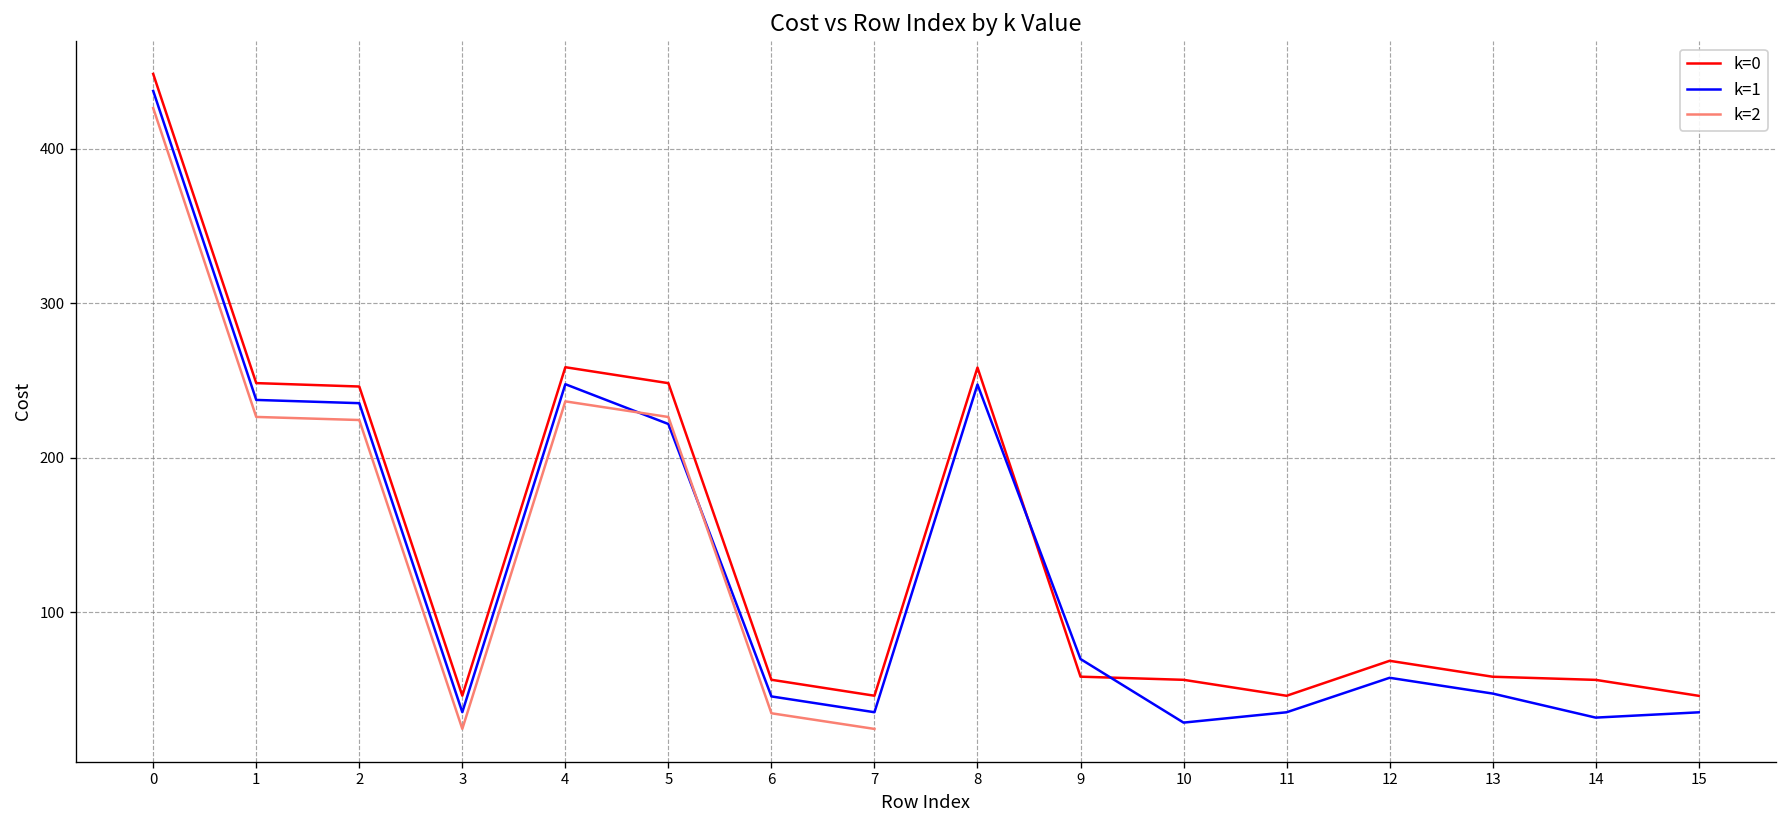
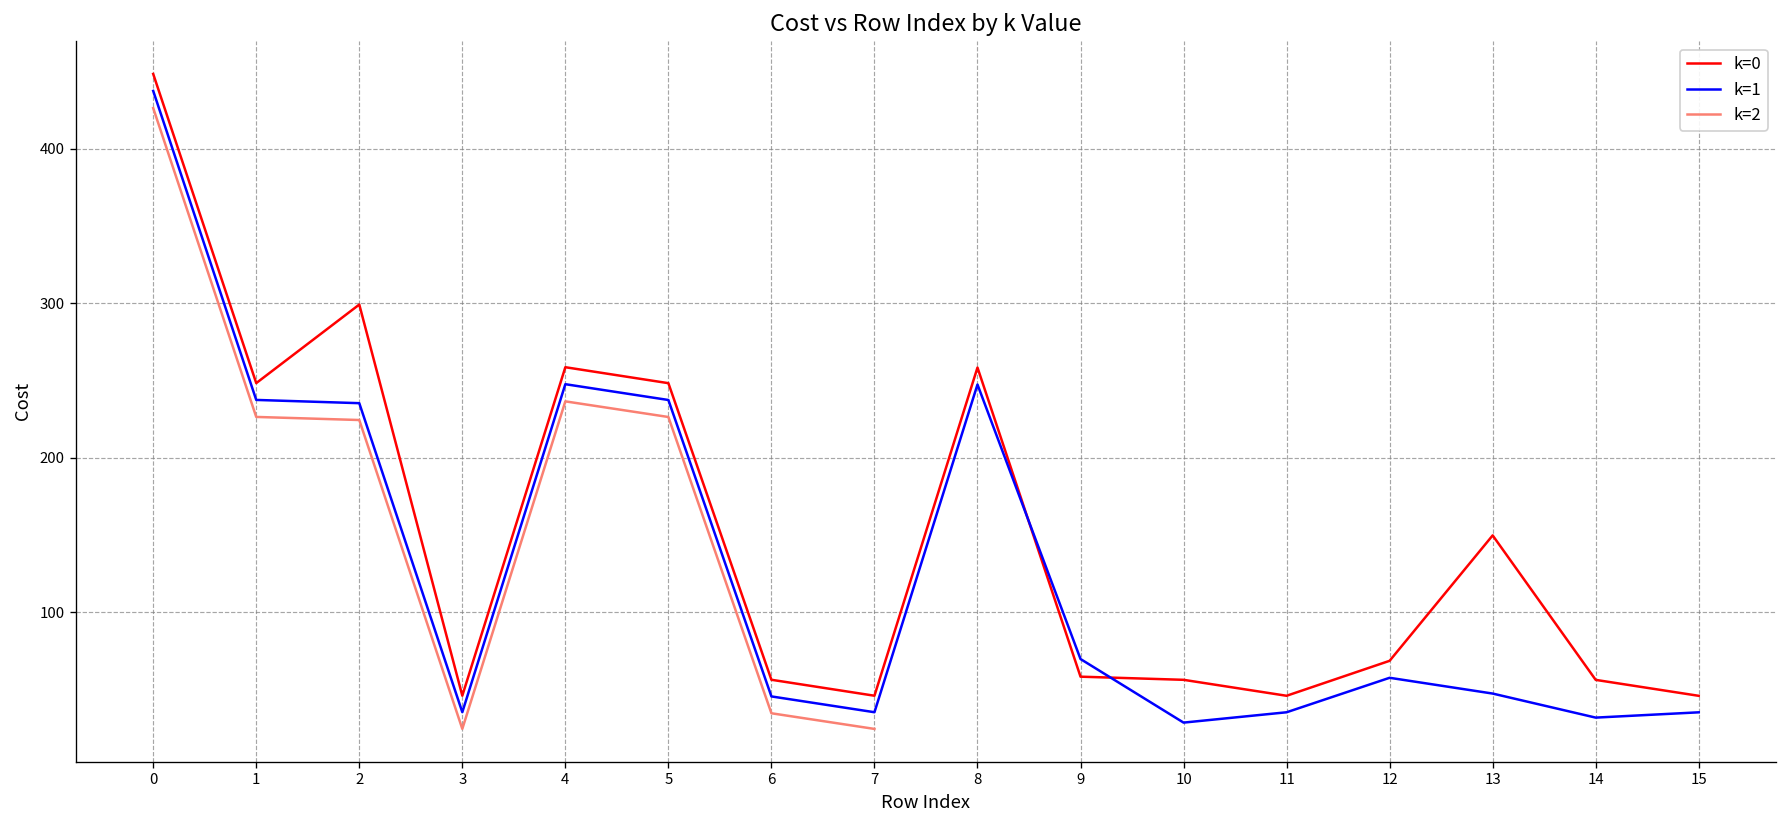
  {
    "k=0": {
      "0": 448,
      "1": 248,
-     "2": 246,
+     "2": 299,
      "3": 46,
      "4": 259,
      "5": 248,
      "6": 56,
      "7": 46,
      "8": 258,
      "9": 58,
      "10": 56,
      "11": 46,
      "12": 69,
-     "13": 58,
+     "13": 150,
      "14": 56,
      "15": 46
    },
    "k=1": {
      "0": 437,
      "1": 237,
      "2": 235,
      "3": 35,
      "4": 248,
-     "5": 222,
+     "5": 237,
      "6": 46,
      "7": 35,
      "8": 247,
      "9": 70,
      "10": 29,
      "11": 35,
      "12": 58,
      "13": 47,
      "14": 32,
      "15": 35
    },
    "k=2": {
      "0": 426,
      "1": 226,
      "2": 224,
      "3": 25,
      "4": 237,
      "5": 226,
      "6": 35,
      "7": 24
    }
  }
